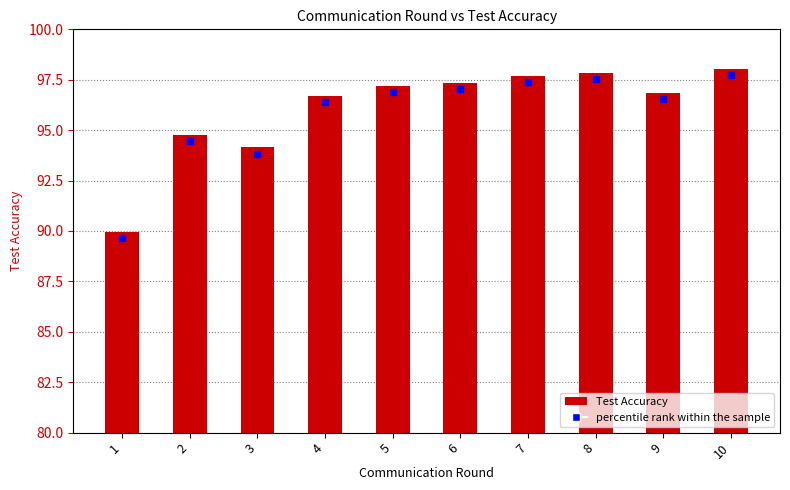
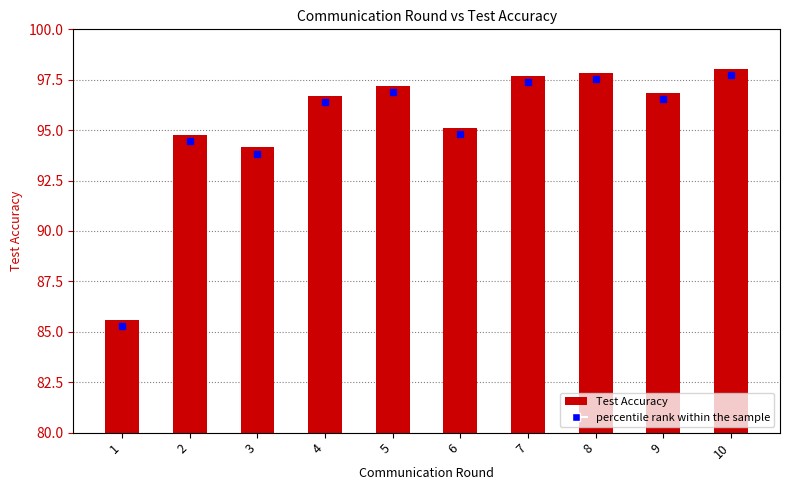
  {
    "Test Accuracy": {
-     "1": 89.9,
+     "1": 85.6,
      "2": 94.7,
      "3": 94.1,
      "4": 96.7,
      "5": 97.2,
-     "6": 97.3,
+     "6": 95.1,
      "7": 97.7,
      "8": 97.8,
      "9": 96.9,
      "10": 98.0
    }
  }
